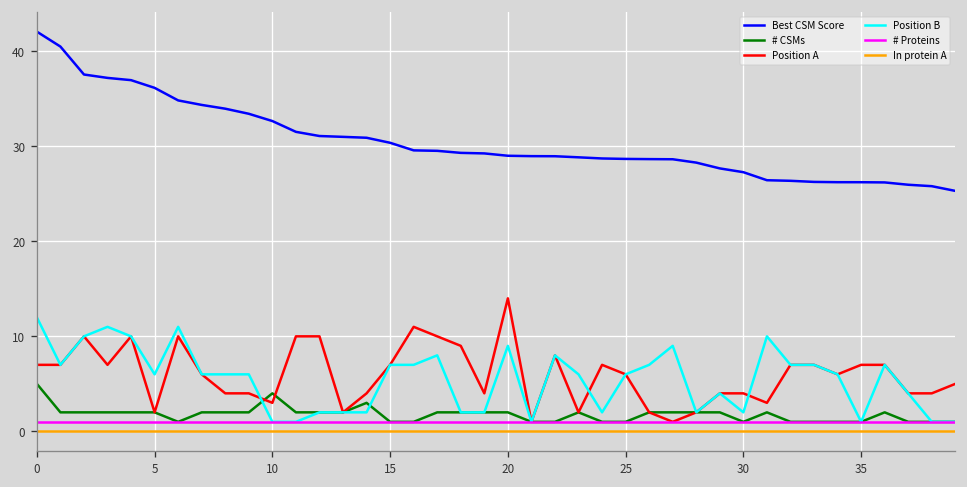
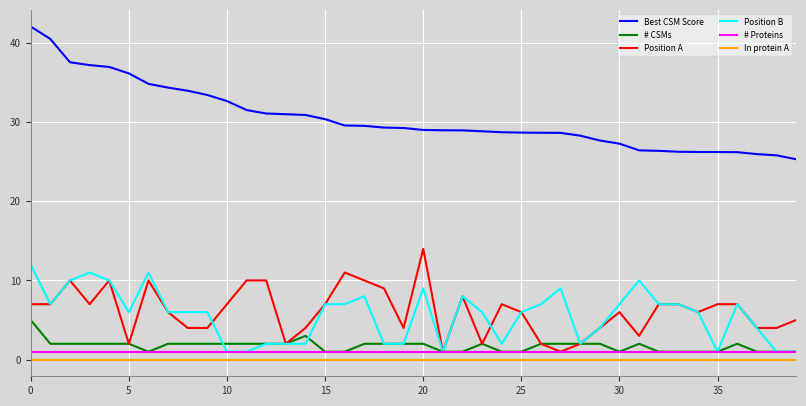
  {
    "Best CSM Score": {
      "0": 42,
      "5": 36,
      "10": 33,
      "15": 30,
      "20": 29,
      "25": 29,
      "30": 27,
      "35": 26
    },
    "# CSMs": {
      "0": 5,
-     "10": 4,
+     "10": 2,
      "20": 2
    },
    "Position A": {
      "0": 7,
-     "10": 3,
+     "10": 7,
      "20": 14,
-     "30": 4,
+     "30": 6,
      "35": 7
    },
    "Position B": {
      "0": 12,
      "5": 6,
      "20": 9,
-     "30": 2
+     "30": 7
    },
    "# Proteins": {
      "0": 1,
      "5": 1,
      "20": 1
    },
    "In protein A": {
      "0": 0,
      "5": 0,
      "10": 0,
      "15": 0,
      "20": 0,
      "25": 0,
      "30": 0,
      "35": 0
    }
  }
